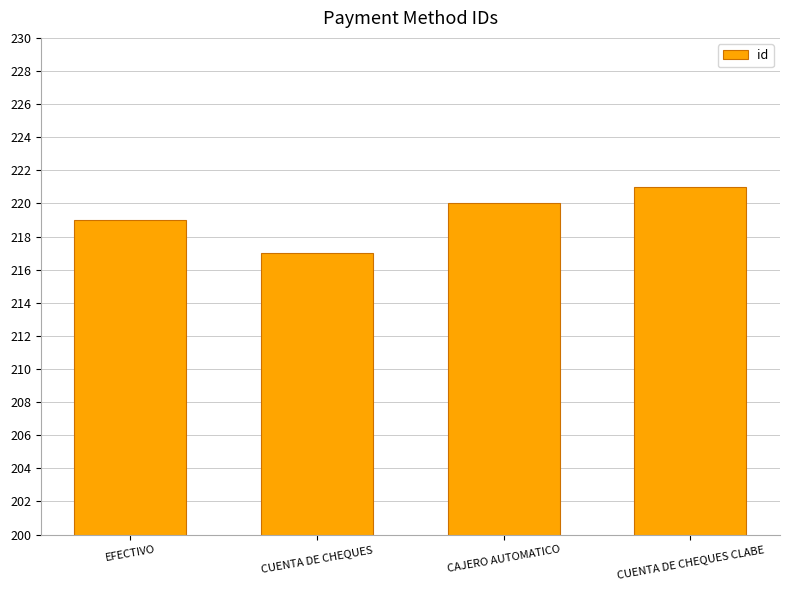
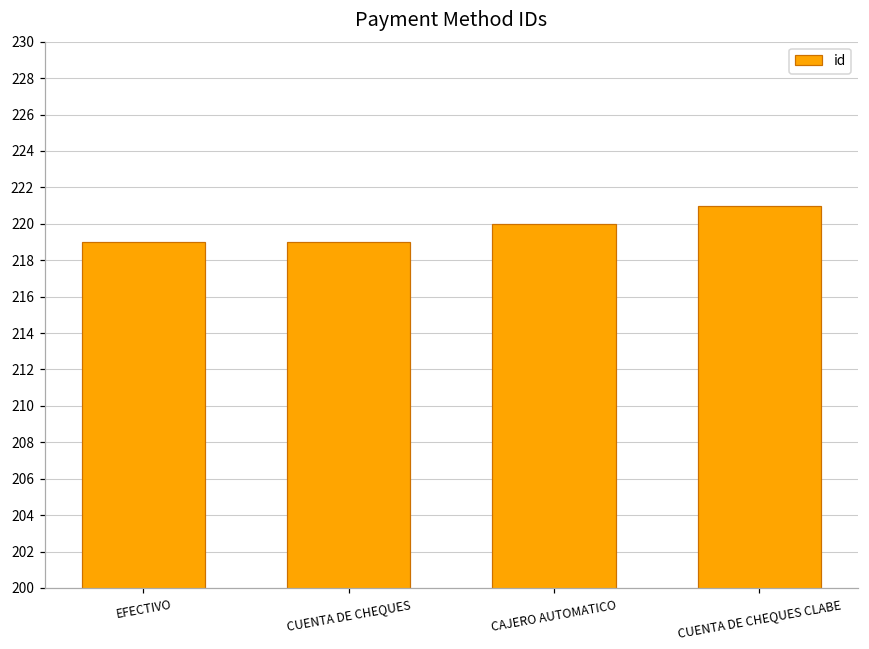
  {
    "EFECTIVO": 219,
-   "CUENTA DE CHEQUES": 217,
+   "CUENTA DE CHEQUES": 219,
    "CAJERO AUTOMATICO": 220,
    "CUENTA DE CHEQUES CLABE": 221
  }
